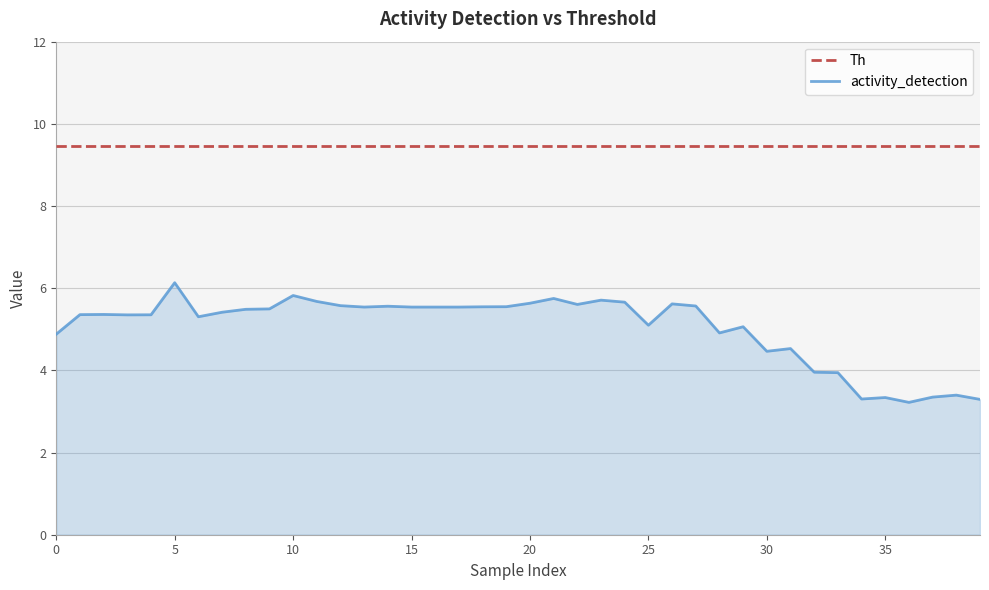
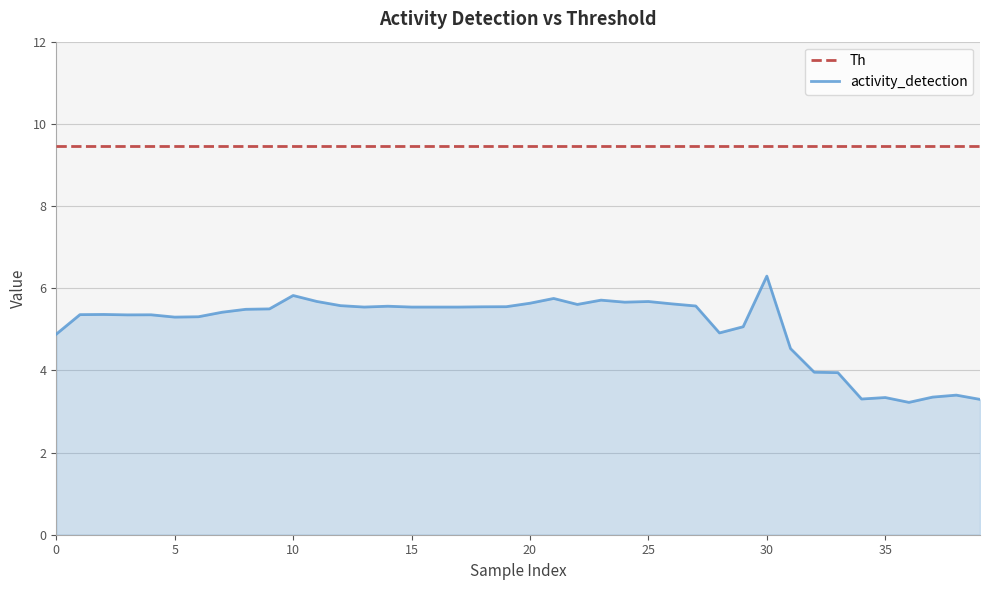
  {
    "Th": {
      "0": 9.5,
      "5": 9.5,
      "10": 9.5,
      "15": 9.5,
      "20": 9.5,
      "25": 9.5,
      "30": 9.5,
      "35": 9.5
    },
    "activity_detection": {
      "0": 4.9,
-     "5": 6.1,
+     "5": 5.3,
      "10": 5.8,
      "15": 5.5,
      "20": 5.6,
-     "25": 5.1,
-     "30": 4.5,
+     "25": 5.7,
+     "30": 6.3,
      "35": 3.3
    }
  }
